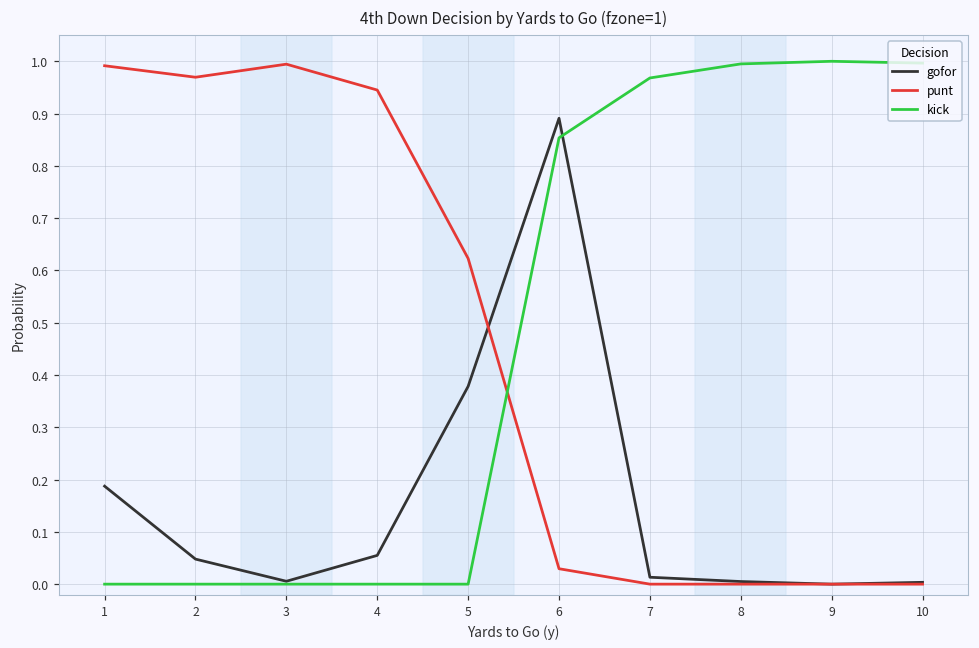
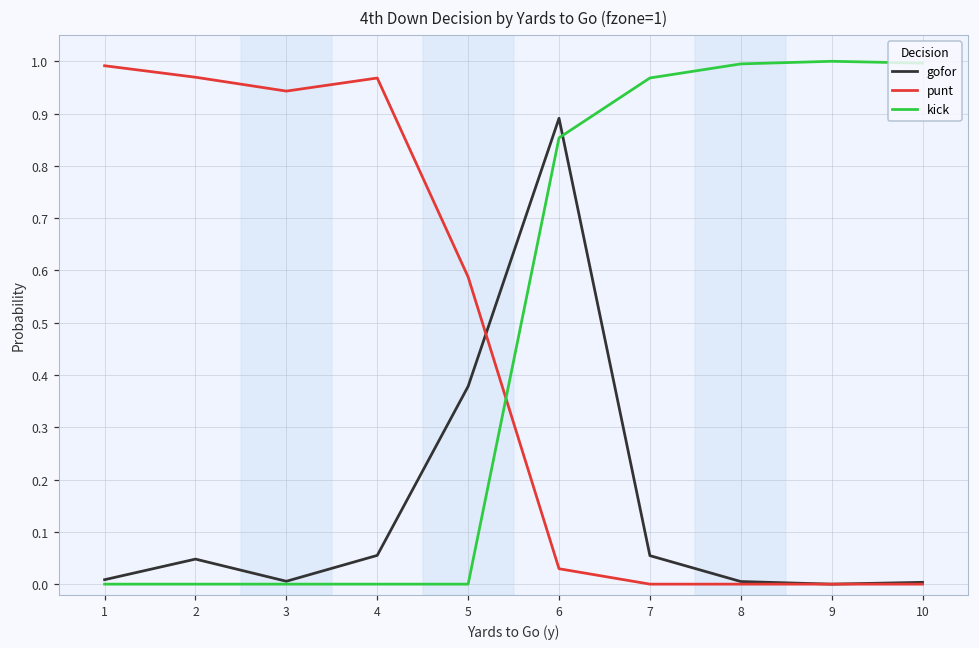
  {
    "gofor": {
-     "1": 0.19,
+     "1": 0.01,
      "2": 0.05,
      "3": 0.01,
      "4": 0.06,
      "5": 0.38,
      "6": 0.89,
-     "7": 0.01
+     "7": 0.05
    },
    "punt": {
      "1": 0.99,
      "2": 0.97,
-     "3": 0.99,
-     "4": 0.95,
-     "5": 0.62,
+     "3": 0.94,
+     "4": 0.97,
+     "5": 0.59,
      "6": 0.03,
      "7": 0.00
    },
    "kick": {
      "1": 0.00,
      "2": 0.00,
      "3": 0.00,
      "4": 0.00,
      "5": 0.00,
      "6": 0.85,
      "7": 0.97,
      "8": 1.00,
      "9": 1.00
    }
  }
